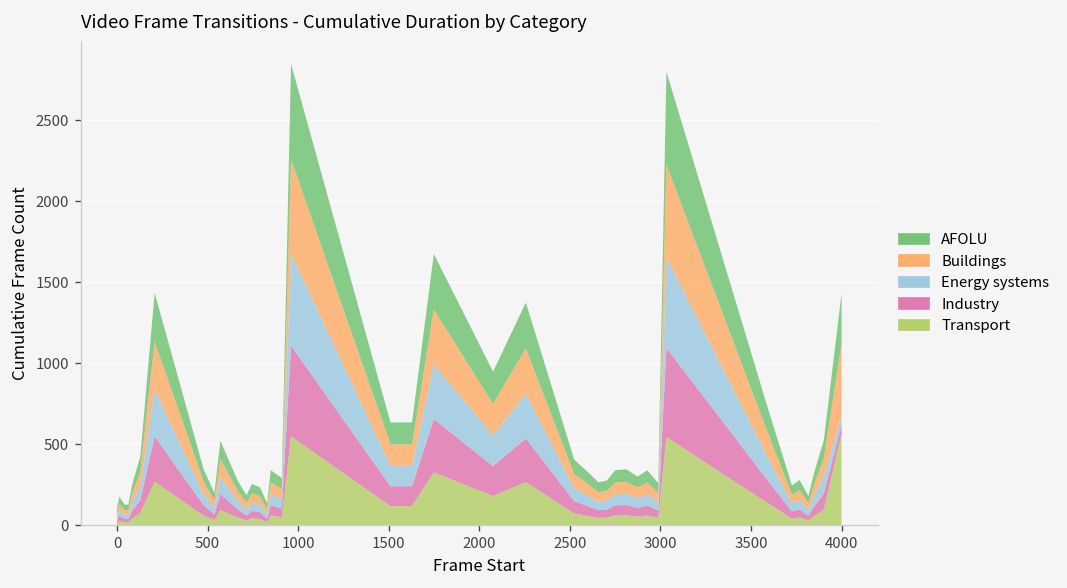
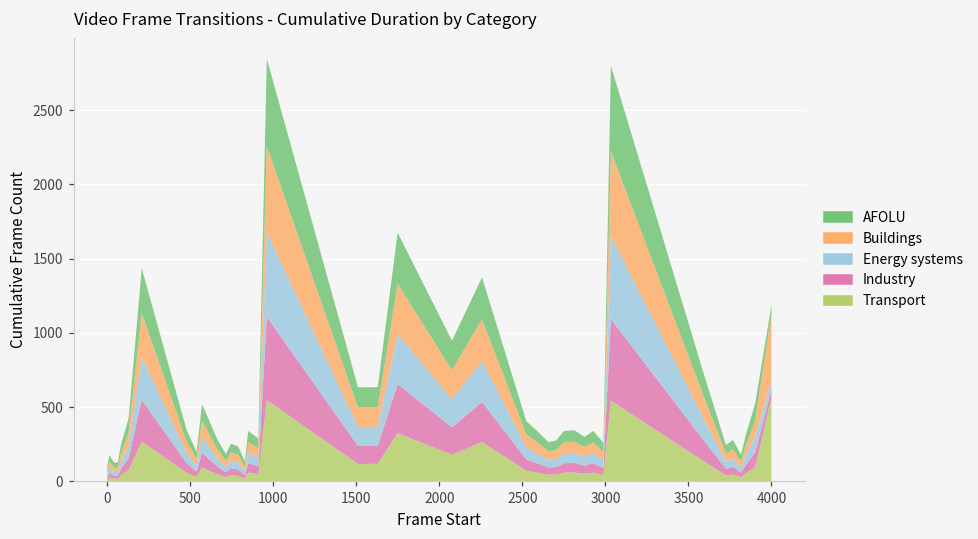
  {
    "Transport": {
      "4000": 570
    },
    "Industry": {
      "4000": 50
    },
    "Energy systems": {
      "4000": 60
    },
    "Buildings": {
      "0": 30,
      "4000": 450
    },
    "AFOLU": {
-     "4000": 310
+     "4000": 70
    }
  }
